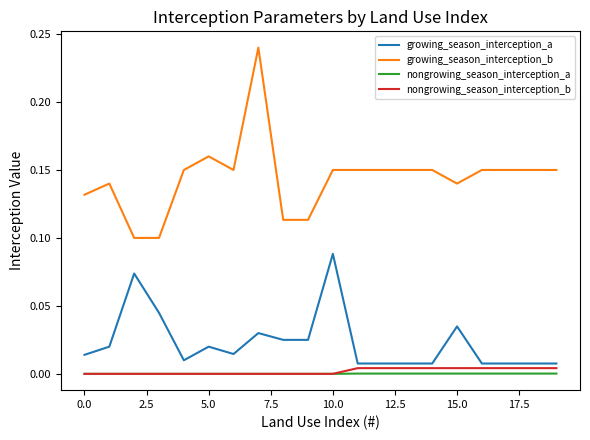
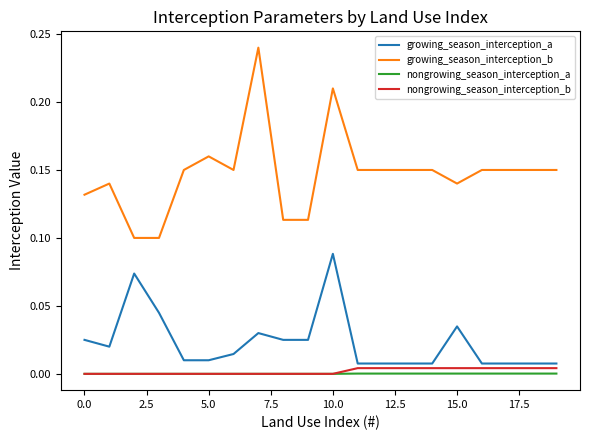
  {
    "growing_season_interception_a": {
-     "0.0": 0.014,
-     "5.0": 0.02,
+     "0.0": 0.025,
+     "5.0": 0.01,
      "10.0": 0.088,
      "15.0": 0.035
    },
    "growing_season_interception_b": {
      "0.0": 0.13,
      "5.0": 0.16,
-     "10.0": 0.15,
+     "10.0": 0.21,
      "15.0": 0.14
    },
    "nongrowing_season_interception_a": {
      "15.0": 0.000
    },
    "nongrowing_season_interception_b": {
      "15.0": 0.004
    }
  }
